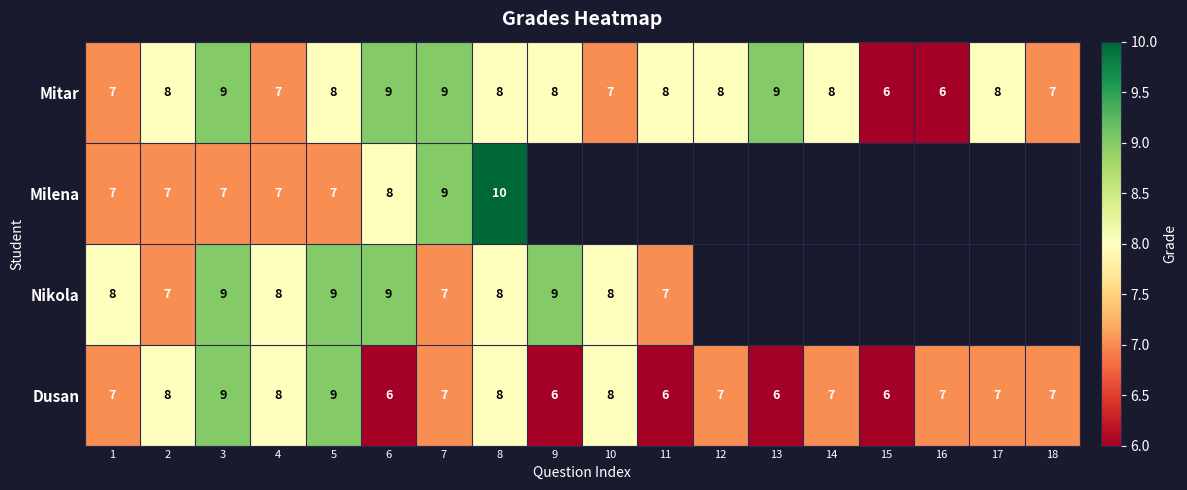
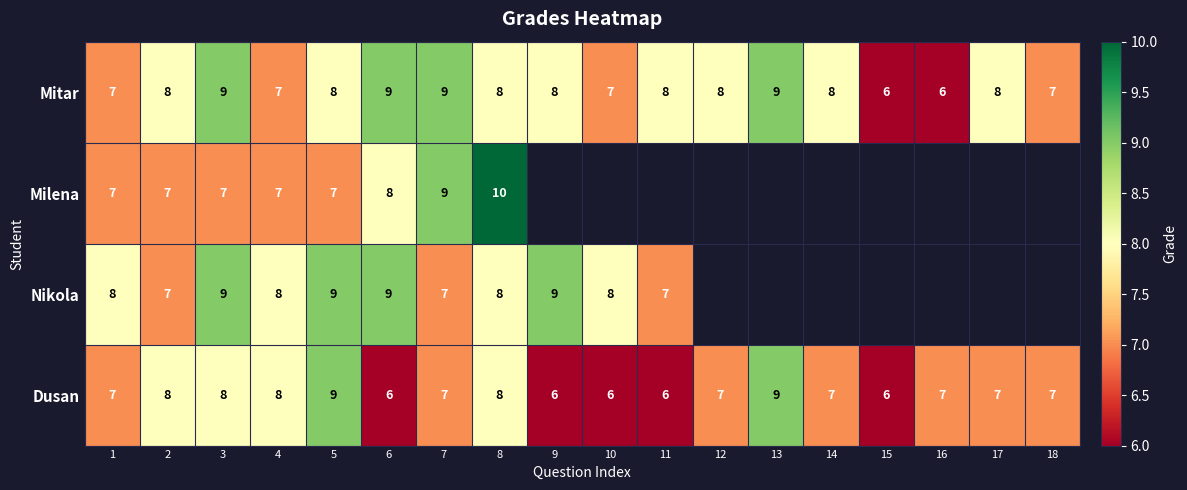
  {
    "Mitar": {
      "1": 7,
      "2": 8,
      "3": 9,
      "4": 7,
      "5": 8,
      "6": 9,
      "7": 9,
      "8": 8,
      "9": 8,
      "10": 7,
      "11": 8,
      "12": 8,
      "13": 9,
      "14": 8,
      "15": 6,
      "16": 6,
      "17": 8,
      "18": 7
    },
    "Milena": {
      "1": 7,
      "2": 7,
      "3": 7,
      "4": 7,
      "5": 7,
      "6": 8,
      "7": 9,
      "8": 10
    },
    "Nikola": {
      "1": 8,
      "2": 7,
      "3": 9,
      "4": 8,
      "5": 9,
      "6": 9,
      "7": 7,
      "8": 8,
      "9": 9,
      "10": 8,
      "11": 7
    },
    "Dusan": {
      "1": 7,
      "2": 8,
-     "3": 9,
+     "3": 8,
      "4": 8,
      "5": 9,
      "6": 6,
      "7": 7,
      "8": 8,
      "9": 6,
-     "10": 8,
+     "10": 6,
      "11": 6,
      "12": 7,
-     "13": 6,
+     "13": 9,
      "14": 7,
      "15": 6,
      "16": 7,
      "17": 7,
      "18": 7
    }
  }
